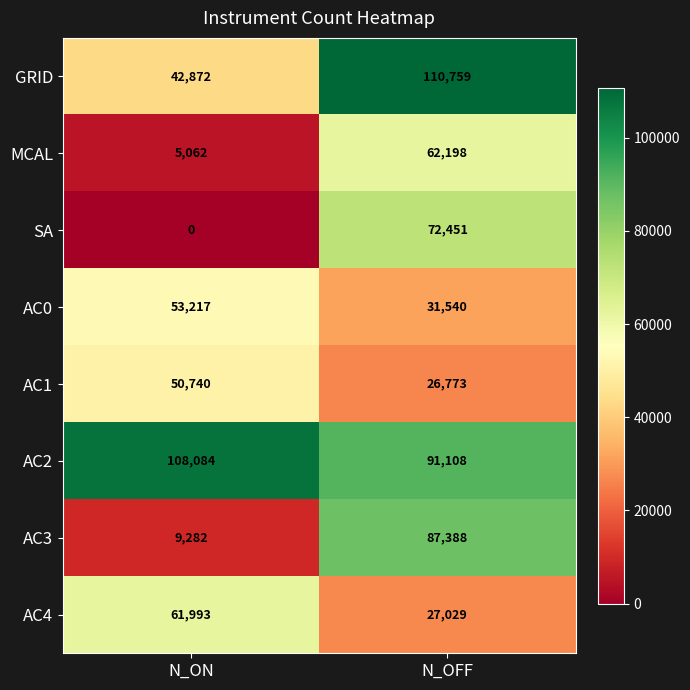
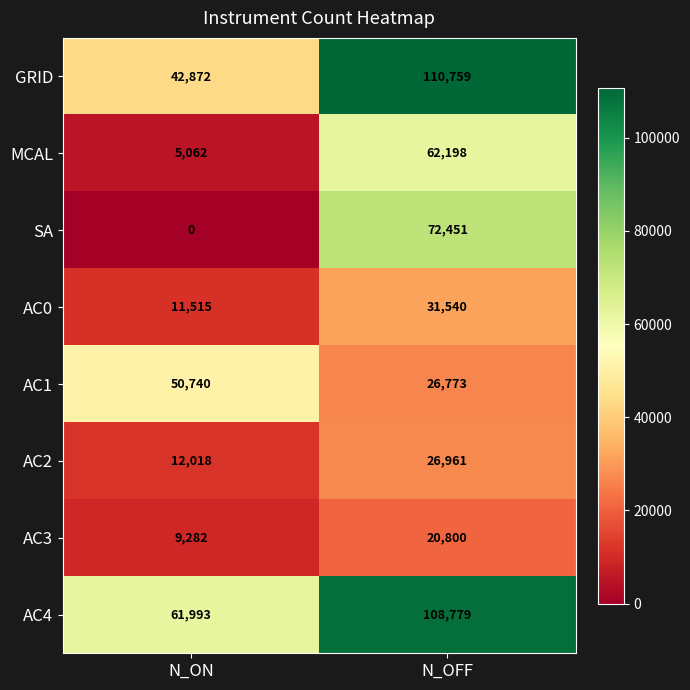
  {
    "GRID": {
      "N_ON": "42,872",
      "N_OFF": "110,759"
    },
    "MCAL": {
      "N_ON": "5,062",
      "N_OFF": "62,198"
    },
    "SA": {
      "N_ON": "0",
      "N_OFF": "72,451"
    },
    "AC0": {
-     "N_ON": "53,217",
+     "N_ON": "11,515",
      "N_OFF": "31,540"
    },
    "AC1": {
      "N_ON": "50,740",
      "N_OFF": "26,773"
    },
    "AC2": {
-     "N_ON": "108,084",
-     "N_OFF": "91,108"
+     "N_ON": "12,018",
+     "N_OFF": "26,961"
    },
    "AC3": {
      "N_ON": "9,282",
-     "N_OFF": "87,388"
+     "N_OFF": "20,800"
    },
    "AC4": {
      "N_ON": "61,993",
-     "N_OFF": "27,029"
+     "N_OFF": "108,779"
    }
  }
